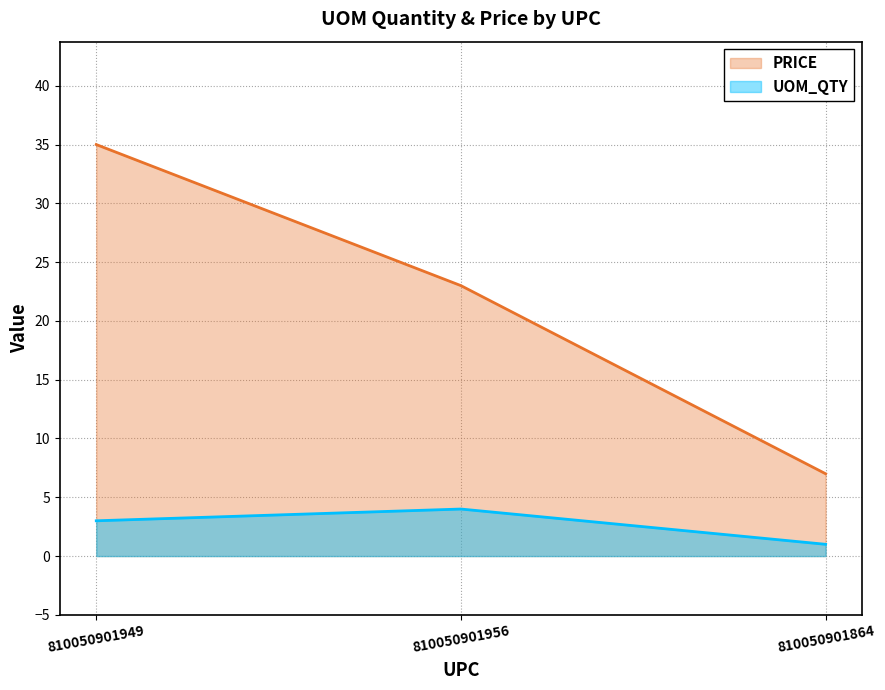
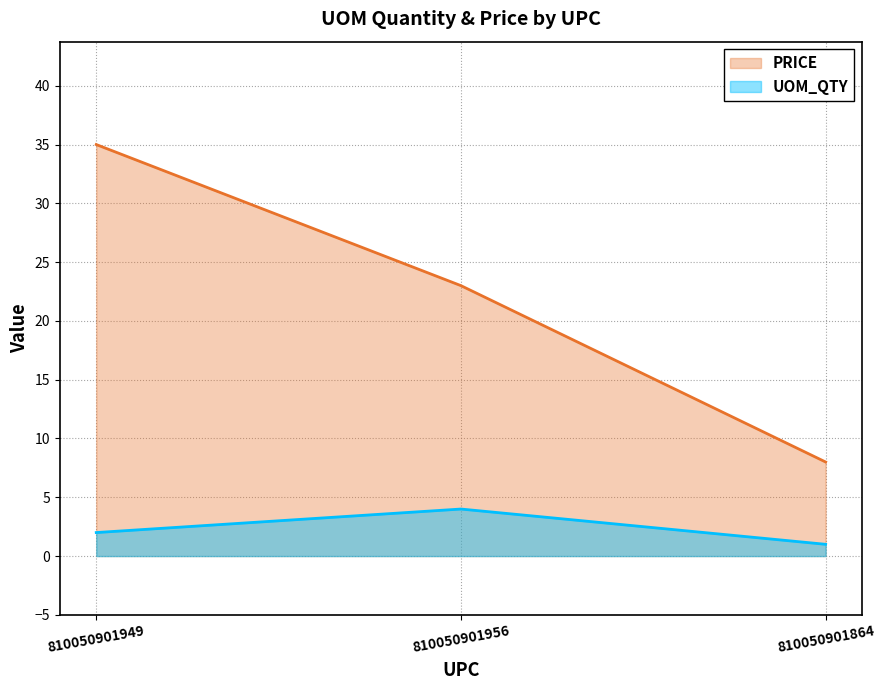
  {
    "PRICE": {
      "810050901949": 35,
      "810050901956": 23,
-     "810050901864": 7
+     "810050901864": 8
    },
    "UOM_QTY": {
-     "810050901949": 3,
+     "810050901949": 2,
      "810050901956": 4,
      "810050901864": 1
    }
  }
